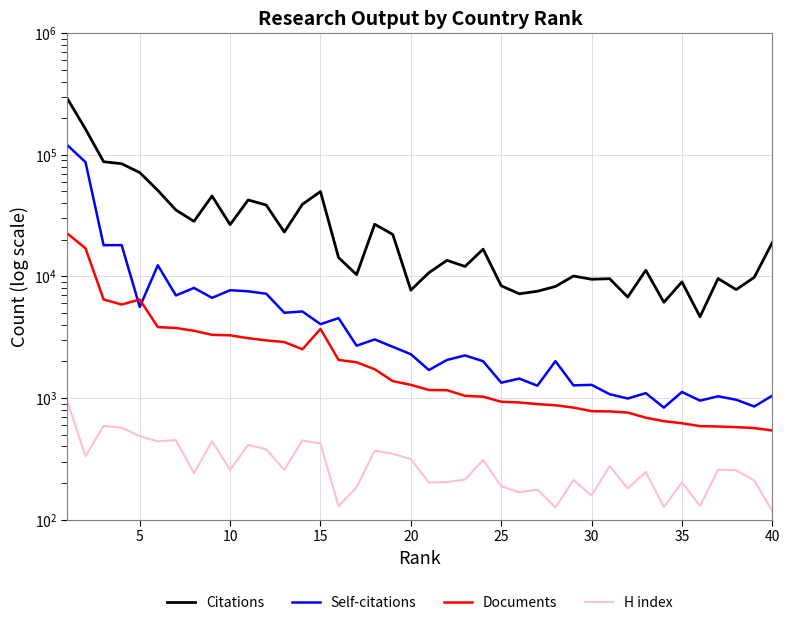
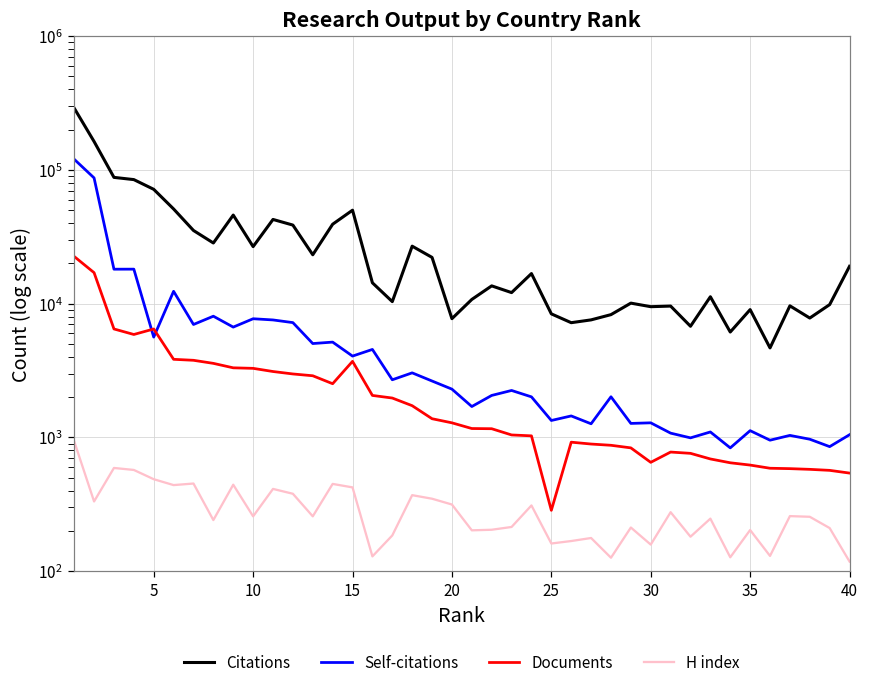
  {
    "Citations": {
      "5": 70000,
      "10": 27000,
      "15": 50000,
      "20": 8000,
      "25": 8000,
      "30": 9000,
      "35": 9000,
      "40": 19000
    },
    "Self-citations": {
      "5": 6000,
      "10": 8000,
      "15": 4100,
      "20": 2300,
      "25": 1300,
      "30": 1300,
      "35": 1100,
      "40": 1000
    },
    "Documents": {
      "5": 6000,
      "10": 3300,
      "15": 3700,
      "20": 1300,
-     "25": 900,
-     "30": 800,
+     "25": 290,
+     "30": 700,
      "35": 600,
      "40": 500
    },
    "H index": {
      "5": 490,
      "10": 260,
      "15": 420,
      "20": 320,
-     "25": 190,
+     "25": 160,
      "30": 160,
      "35": 200,
      "40": 120
    }
  }
